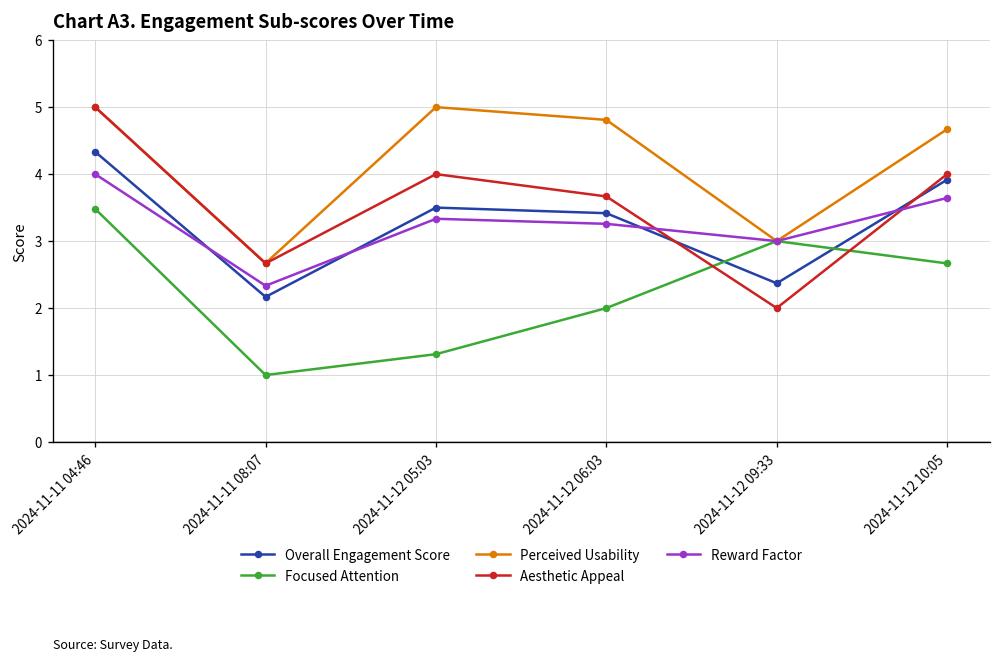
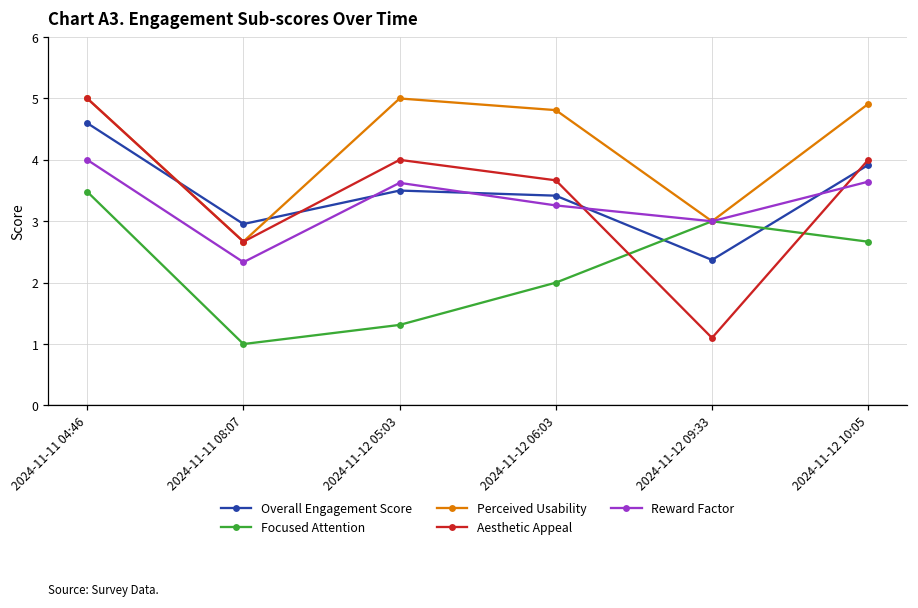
  {
    "Overall Engagement Score": {
-     "2024-11-11 04:46": 4.3,
-     "2024-11-11 08:07": 2.2,
+     "2024-11-11 04:46": 4.6,
+     "2024-11-11 08:07": 3.0,
      "2024-11-12 05:03": 3.5,
      "2024-11-12 06:03": 3.4,
      "2024-11-12 09:33": 2.4,
      "2024-11-12 10:05": 3.9
    },
    "Focused Attention": {
      "2024-11-11 04:46": 3.5,
      "2024-11-11 08:07": 1.0,
      "2024-11-12 05:03": 1.3,
      "2024-11-12 06:03": 2.0,
      "2024-11-12 10:05": 2.7
    },
    "Perceived Usability": {
      "2024-11-12 05:03": 5.0,
      "2024-11-12 06:03": 4.8,
-     "2024-11-12 10:05": 4.7
+     "2024-11-12 10:05": 4.9
    },
    "Aesthetic Appeal": {
      "2024-11-12 05:03": 4.0,
      "2024-11-12 06:03": 3.7,
-     "2024-11-12 09:33": 2.0,
+     "2024-11-12 09:33": 1.1,
      "2024-11-12 10:05": 4.0
    },
    "Reward Factor": {
      "2024-11-11 04:46": 4.0,
      "2024-11-11 08:07": 2.3,
-     "2024-11-12 05:03": 3.3,
+     "2024-11-12 05:03": 3.6,
      "2024-11-12 06:03": 3.3,
      "2024-11-12 10:05": 3.6
    }
  }
